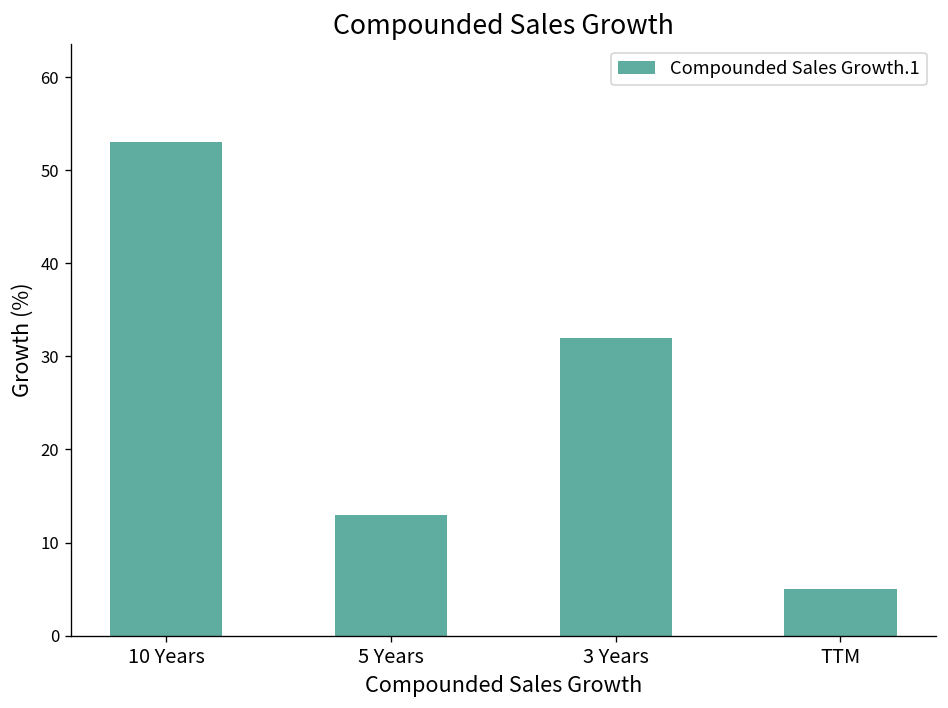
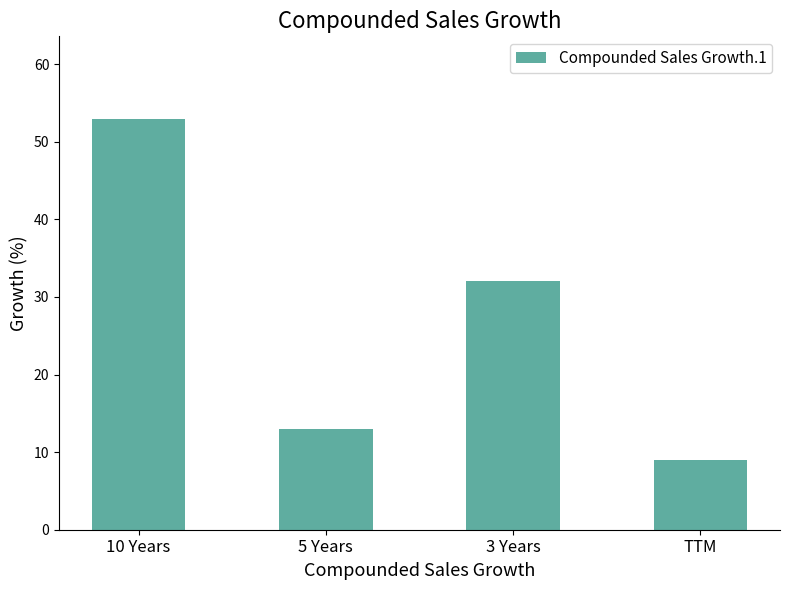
  {
    "10 Years": 53,
    "5 Years": 13,
    "3 Years": 32,
-   "TTM": 5
+   "TTM": 9
  }
